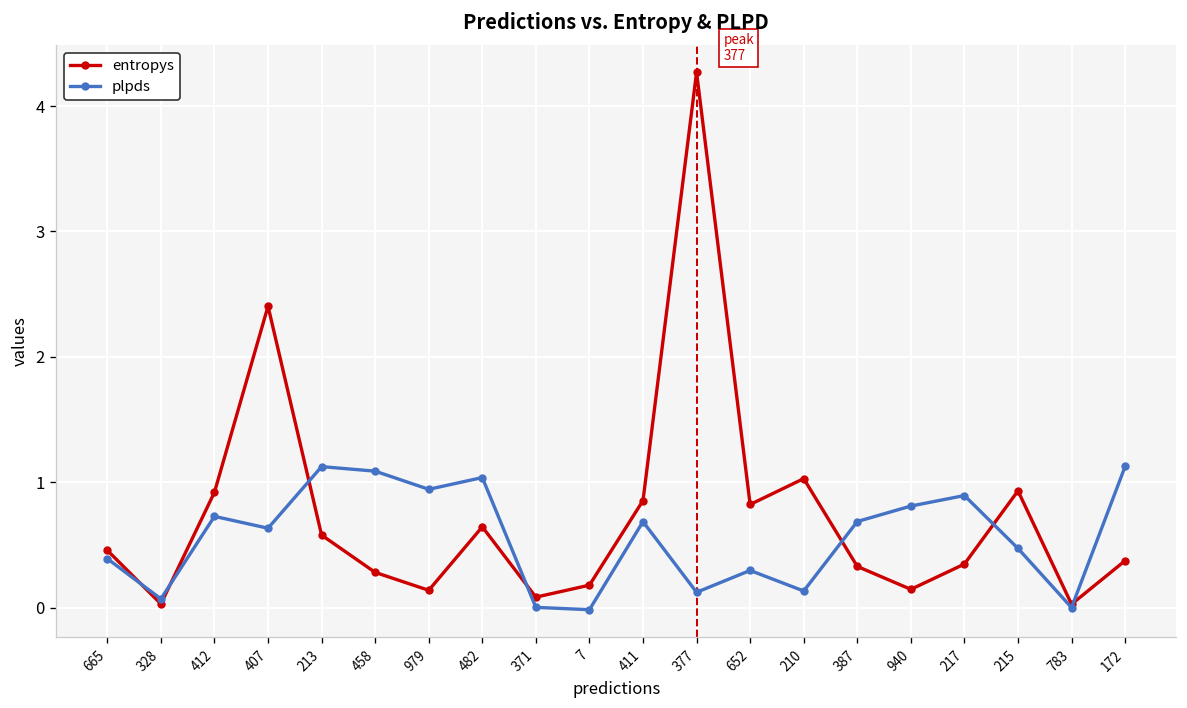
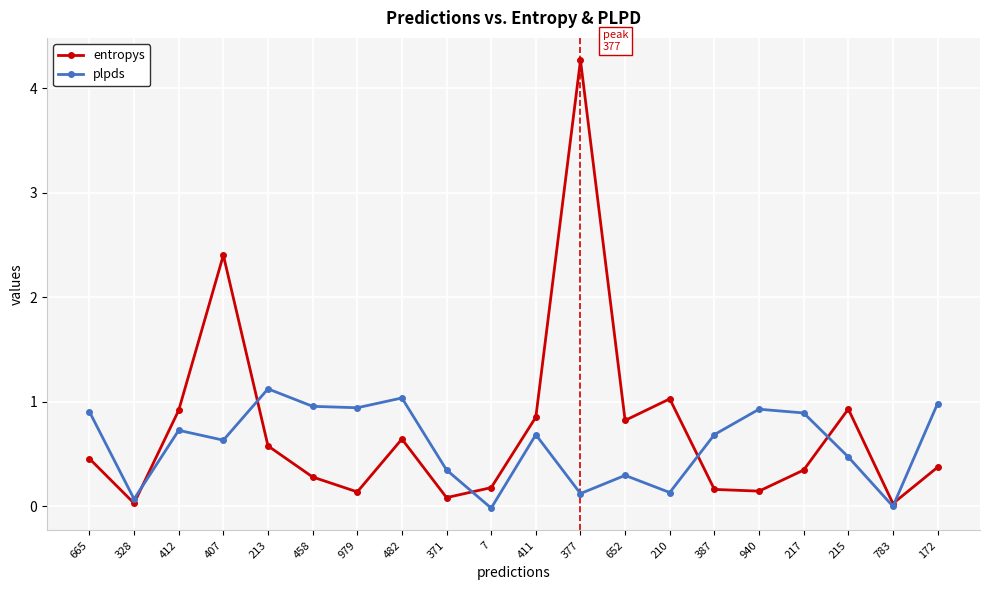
  {
    "entropys": {
      "665": 0.46,
      "328": 0.03,
      "412": 0.92,
      "407": 2.40,
      "213": 0.58,
      "458": 0.28,
      "979": 0.14,
      "482": 0.64,
      "371": 0.08,
      "7": 0.18,
      "411": 0.85,
      "652": 0.82,
      "210": 1.03,
-     "387": 0.33,
+     "387": 0.16,
      "940": 0.15,
      "217": 0.35,
      "215": 0.93,
      "783": 0.03,
      "172": 0.37
    },
    "plpds": {
-     "665": 0.39,
+     "665": 0.91,
      "328": 0.07,
      "412": 0.73,
      "407": 0.63,
      "213": 1.12,
-     "458": 1.09,
+     "458": 0.96,
      "979": 0.94,
      "482": 1.04,
-     "371": 0.00,
+     "371": 0.35,
      "7": -0.02,
      "411": 0.69,
      "377": 0.12,
      "652": 0.30,
      "210": 0.13,
      "387": 0.69,
-     "940": 0.81,
+     "940": 0.93,
      "217": 0.89,
      "215": 0.47,
      "783": 0.00,
-     "172": 1.13
+     "172": 0.98
    }
  }
